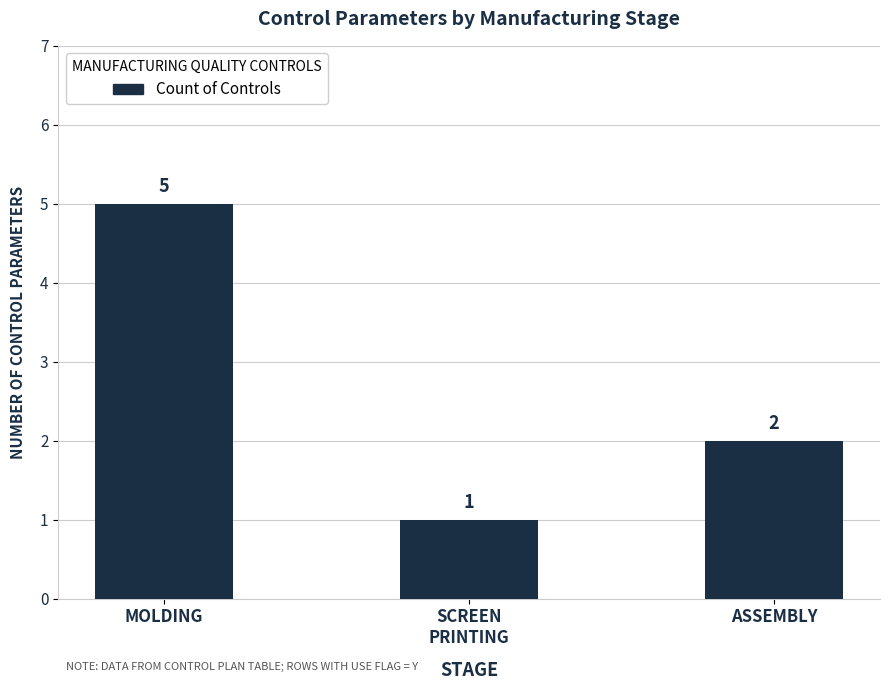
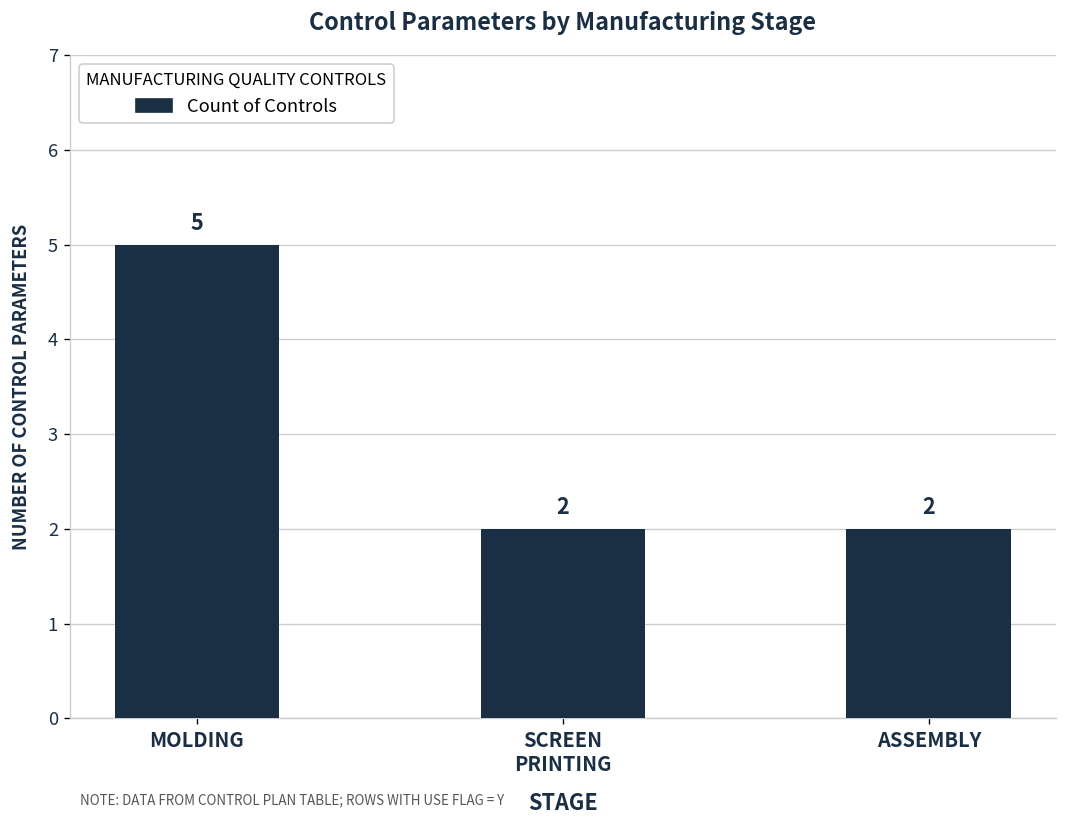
  {
    "MOLDING": 5,
-   "SCREEN PRINTING": 1,
+   "SCREEN PRINTING": 2,
    "ASSEMBLY": 2
  }
